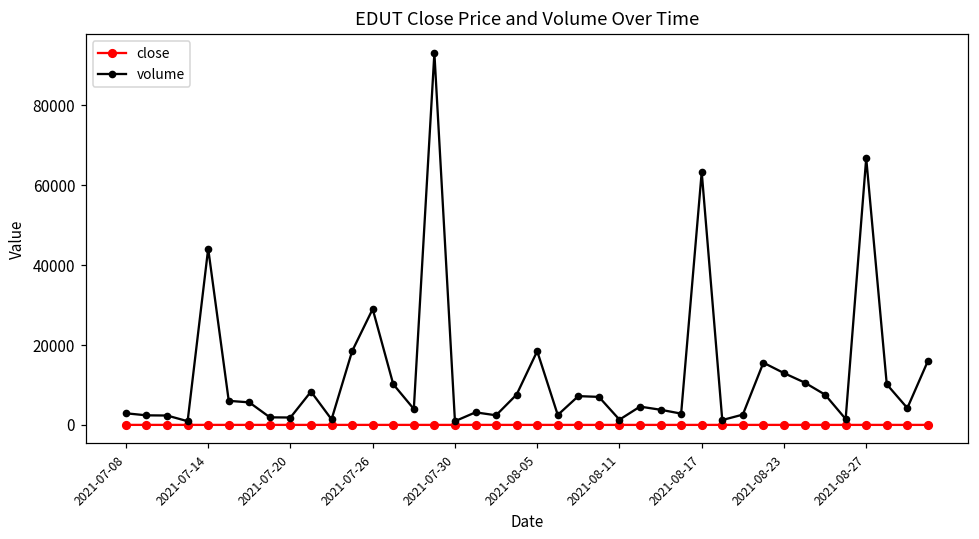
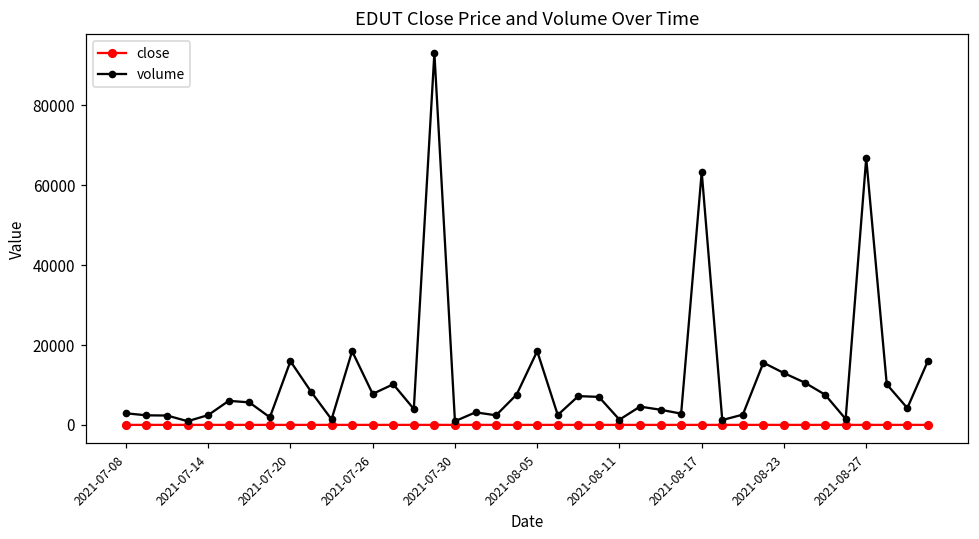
  {
    "close": {
      "2021-07-08": 0,
      "2021-07-14": 0,
      "2021-07-20": 0,
      "2021-07-26": 0,
      "2021-07-30": 0,
      "2021-08-05": 0,
      "2021-08-11": 0,
      "2021-08-17": 0,
      "2021-08-23": 0,
      "2021-08-27": 0
    },
    "volume": {
      "2021-07-08": 3000,
-     "2021-07-14": 44000,
-     "2021-07-20": 2000,
-     "2021-07-26": 29000,
+     "2021-07-14": 2000,
+     "2021-07-20": 16000,
+     "2021-07-26": 8000,
      "2021-07-30": 1000,
      "2021-08-05": 18000,
      "2021-08-11": 1000,
      "2021-08-17": 63000,
      "2021-08-23": 13000,
      "2021-08-27": 67000
    }
  }
